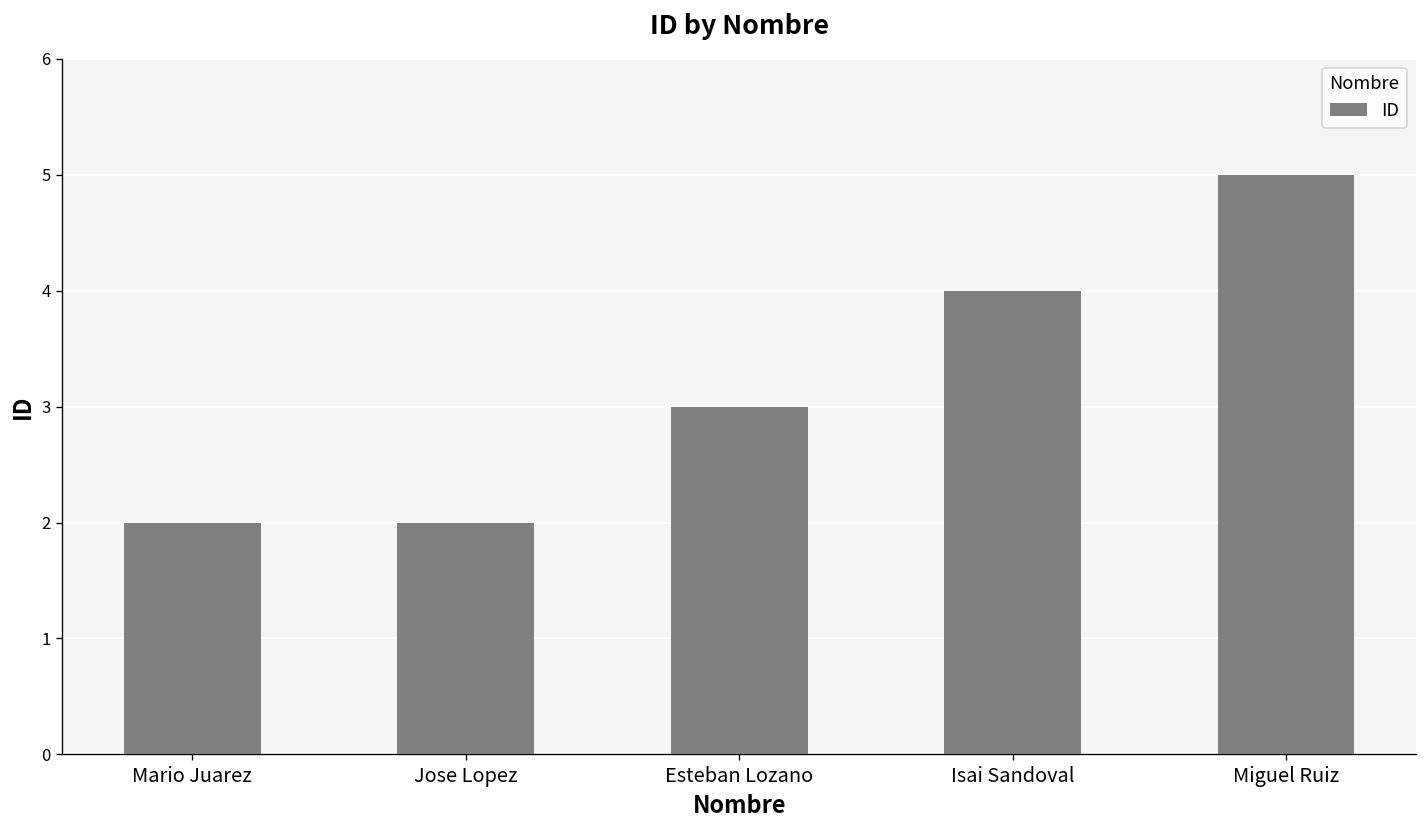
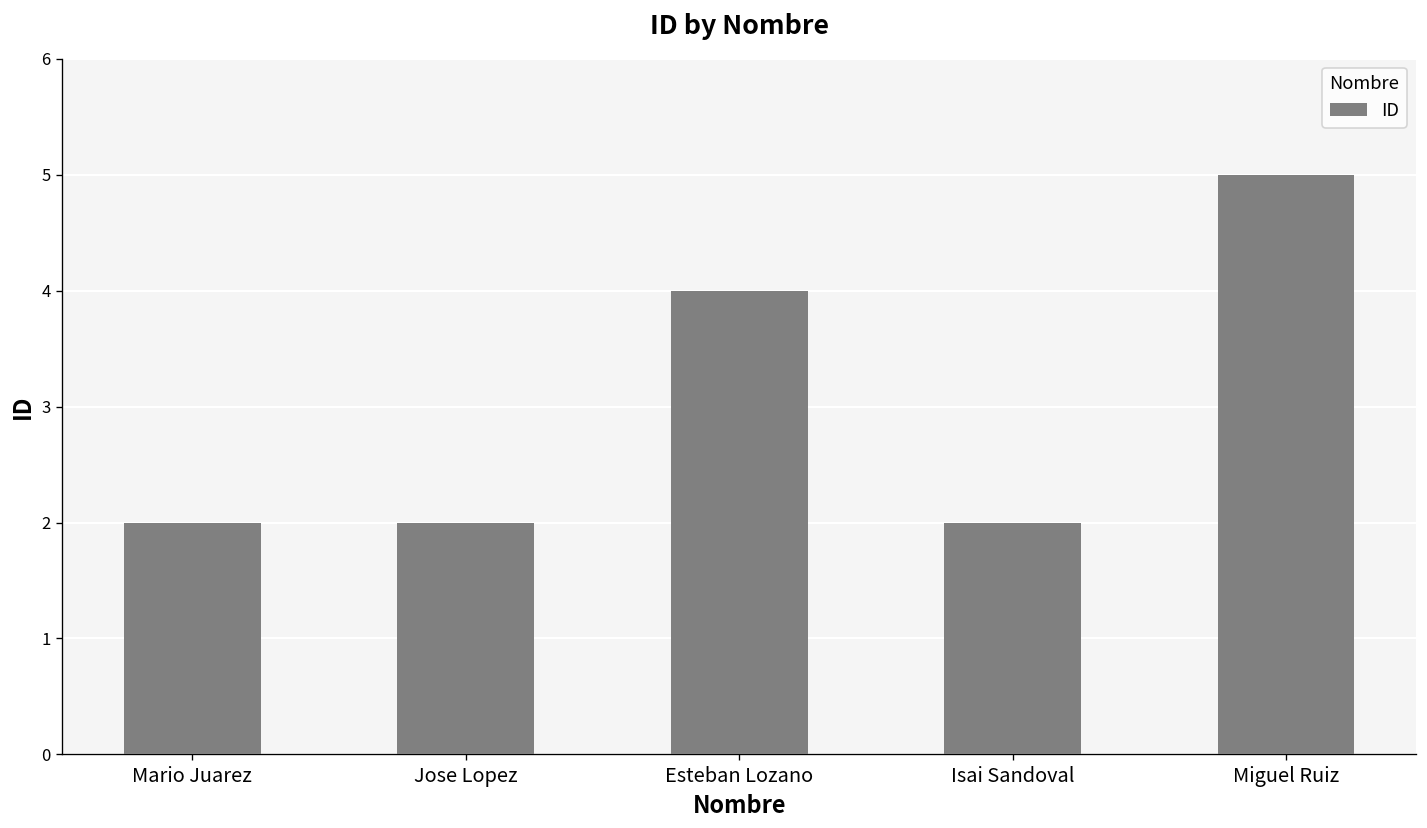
  {
    "Mario Juarez": 2,
    "Jose Lopez": 2,
-   "Esteban Lozano": 3,
-   "Isai Sandoval": 4,
+   "Esteban Lozano": 4,
+   "Isai Sandoval": 2,
    "Miguel Ruiz": 5
  }
